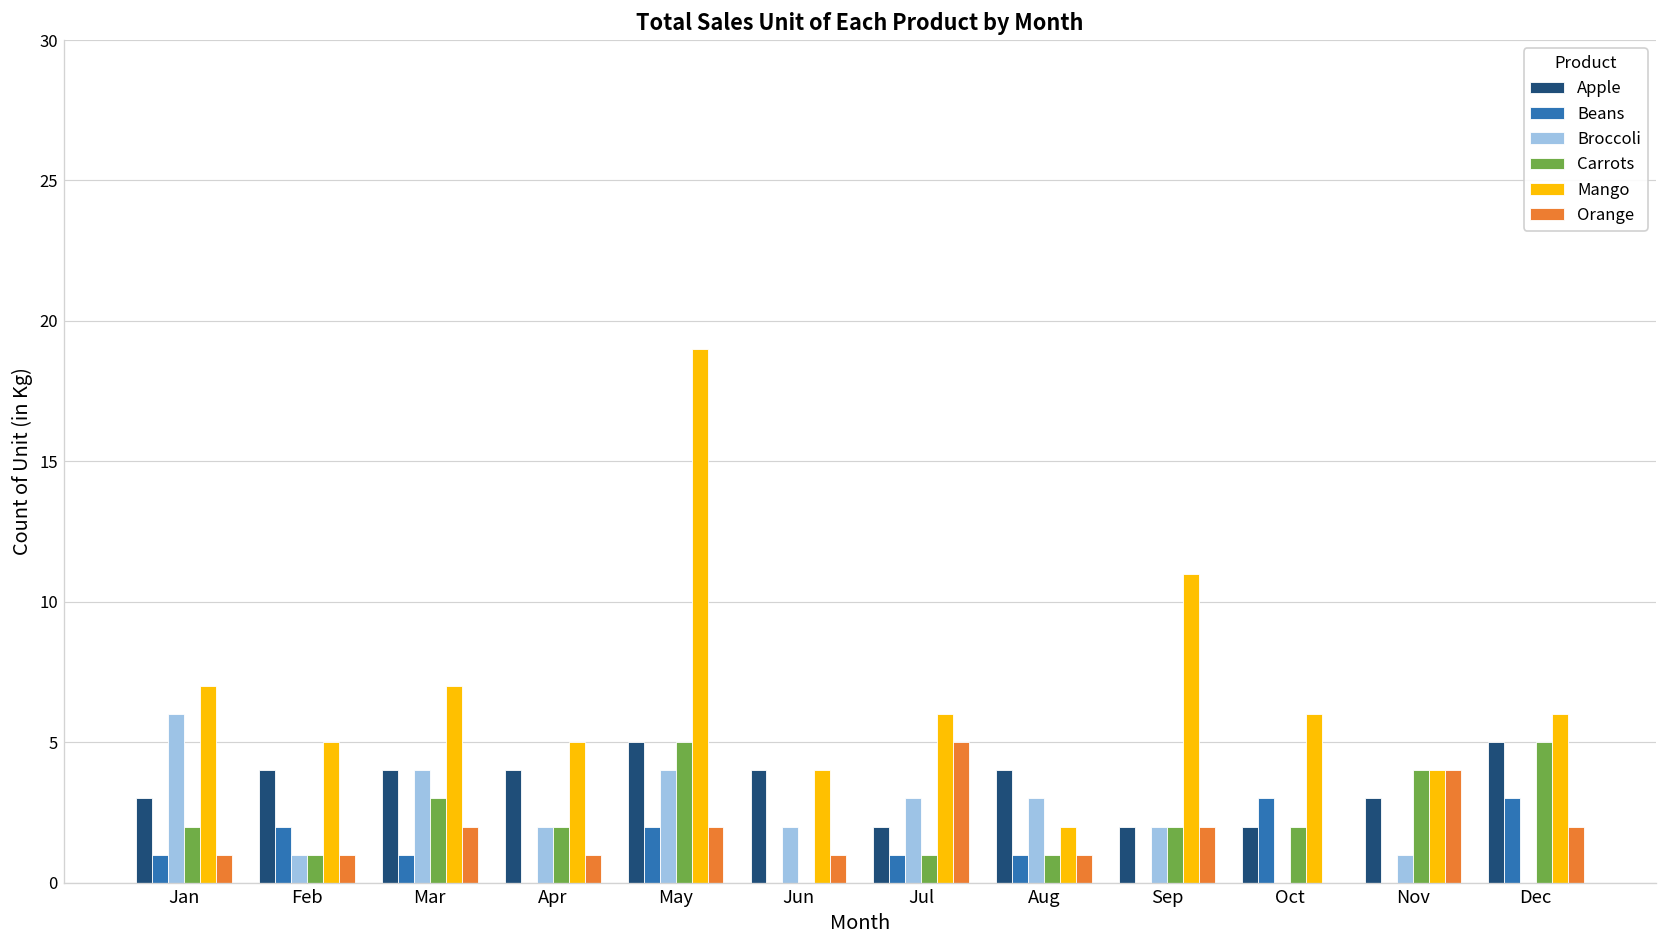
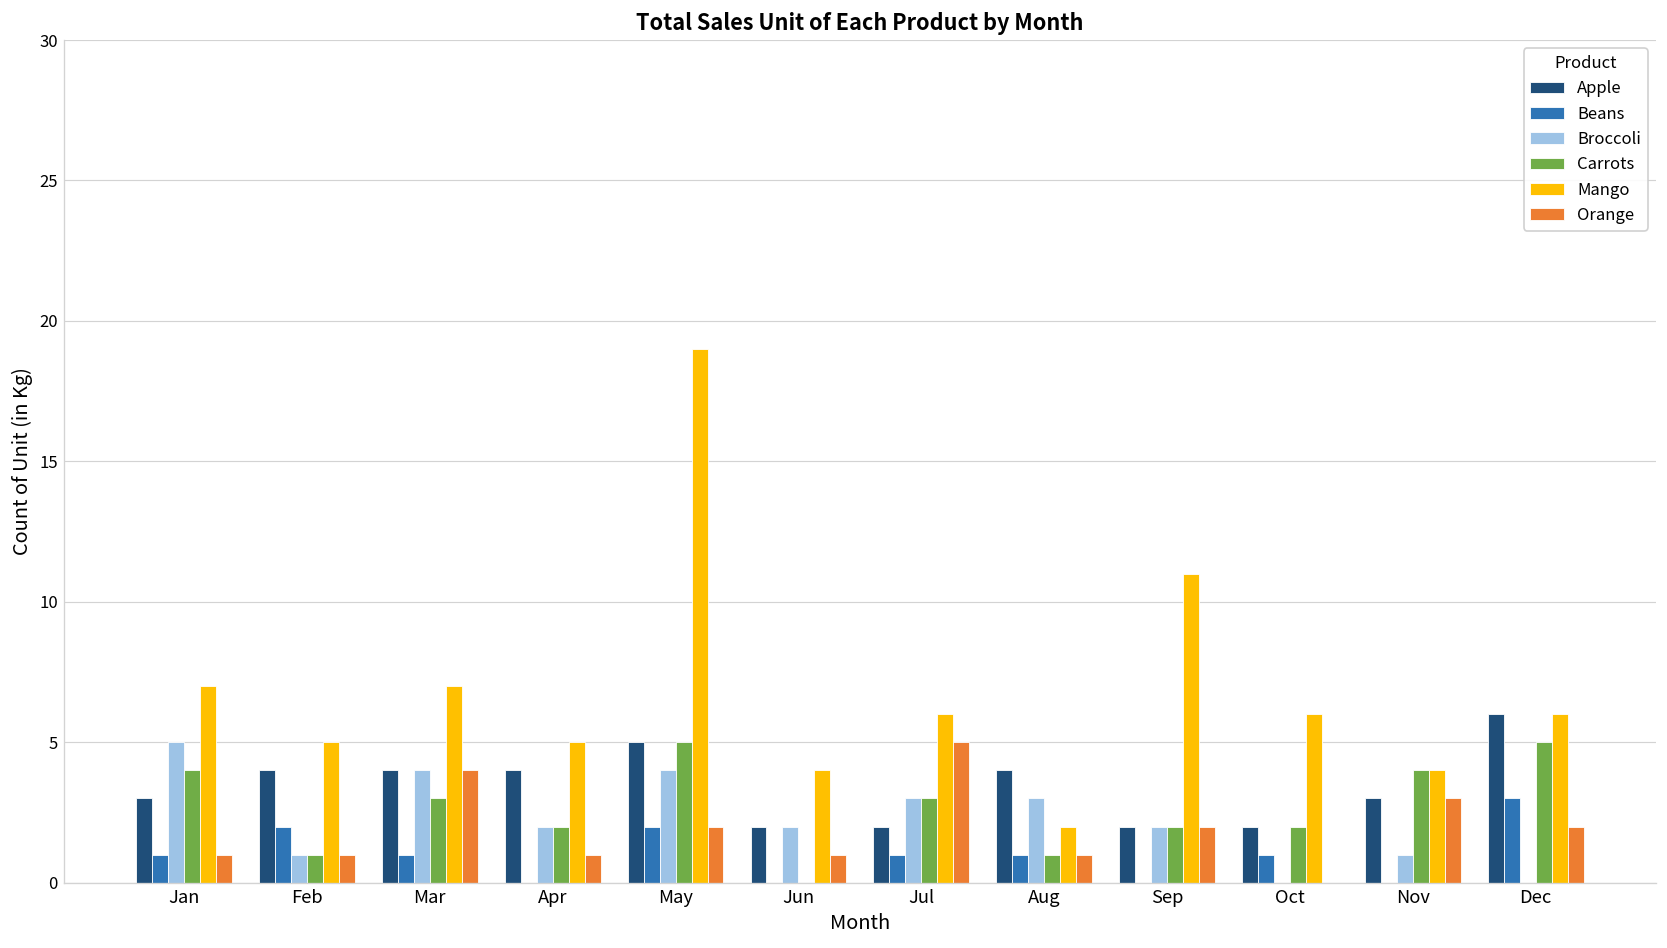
  {
    "Apple": {
      "Jan": 3,
      "Feb": 4,
      "Mar": 4,
      "Apr": 4,
      "May": 5,
-     "Jun": 4,
+     "Jun": 2,
      "Jul": 2,
      "Aug": 4,
      "Sep": 2,
      "Oct": 2,
      "Nov": 3,
-     "Dec": 5
+     "Dec": 6
    },
    "Beans": {
      "Jan": 1,
      "Feb": 2,
      "Mar": 1,
      "Apr": 0,
      "May": 2,
      "Jun": 0,
      "Jul": 1,
      "Aug": 1,
      "Sep": 0,
-     "Oct": 3,
+     "Oct": 1,
      "Nov": 0,
      "Dec": 3
    },
    "Broccoli": {
-     "Jan": 6,
+     "Jan": 5,
      "Feb": 1,
      "Mar": 4,
      "Apr": 2,
      "May": 4,
      "Jun": 2,
      "Jul": 3,
      "Aug": 3,
      "Sep": 2,
      "Oct": 0,
      "Nov": 1,
      "Dec": 0
    },
    "Carrots": {
-     "Jan": 2,
+     "Jan": 4,
      "Feb": 1,
      "Mar": 3,
      "Apr": 2,
      "May": 5,
      "Jun": 0,
-     "Jul": 1,
+     "Jul": 3,
      "Aug": 1,
      "Sep": 2,
      "Oct": 2,
      "Nov": 4,
      "Dec": 5
    },
    "Mango": {
      "Jan": 7,
      "Feb": 5,
      "Mar": 7,
      "Apr": 5,
      "May": 19,
      "Jun": 4,
      "Jul": 6,
      "Aug": 2,
      "Sep": 11,
      "Oct": 6,
      "Nov": 4,
      "Dec": 6
    },
    "Orange": {
      "Jan": 1,
      "Feb": 1,
-     "Mar": 2,
+     "Mar": 4,
      "Apr": 1,
      "May": 2,
      "Jun": 1,
      "Jul": 5,
      "Aug": 1,
      "Sep": 2,
      "Oct": 0,
-     "Nov": 4,
+     "Nov": 3,
      "Dec": 2
    }
  }
